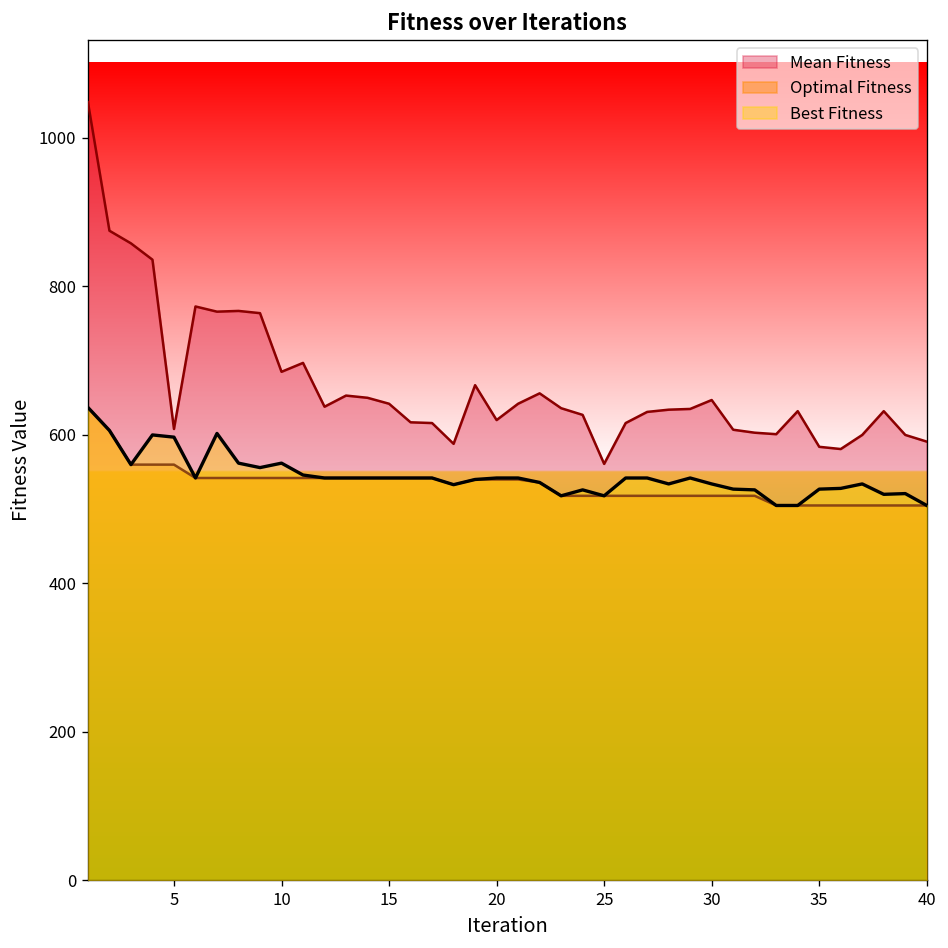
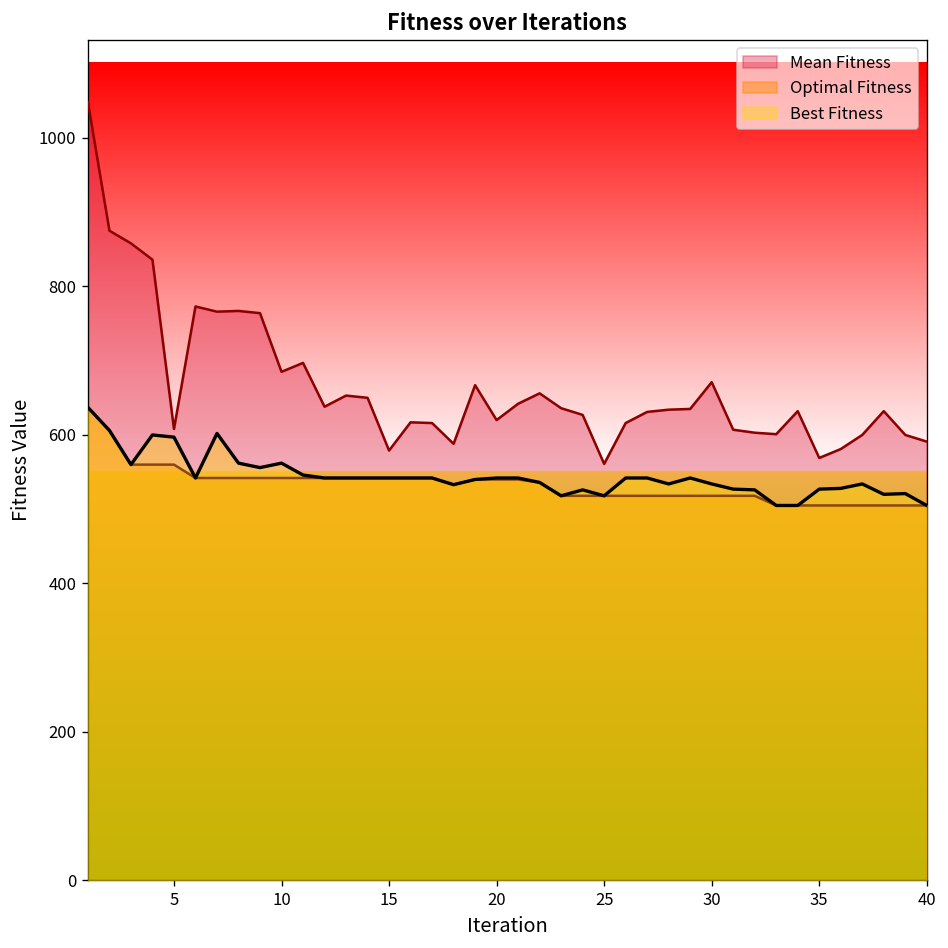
  {
    "Mean Fitness": {
      "5": 610,
      "10": 690,
-     "15": 640,
+     "15": 580,
      "20": 620,
      "25": 560,
-     "30": 650,
-     "35": 580,
+     "30": 670,
+     "35": 570,
      "40": 590
    }
  }
